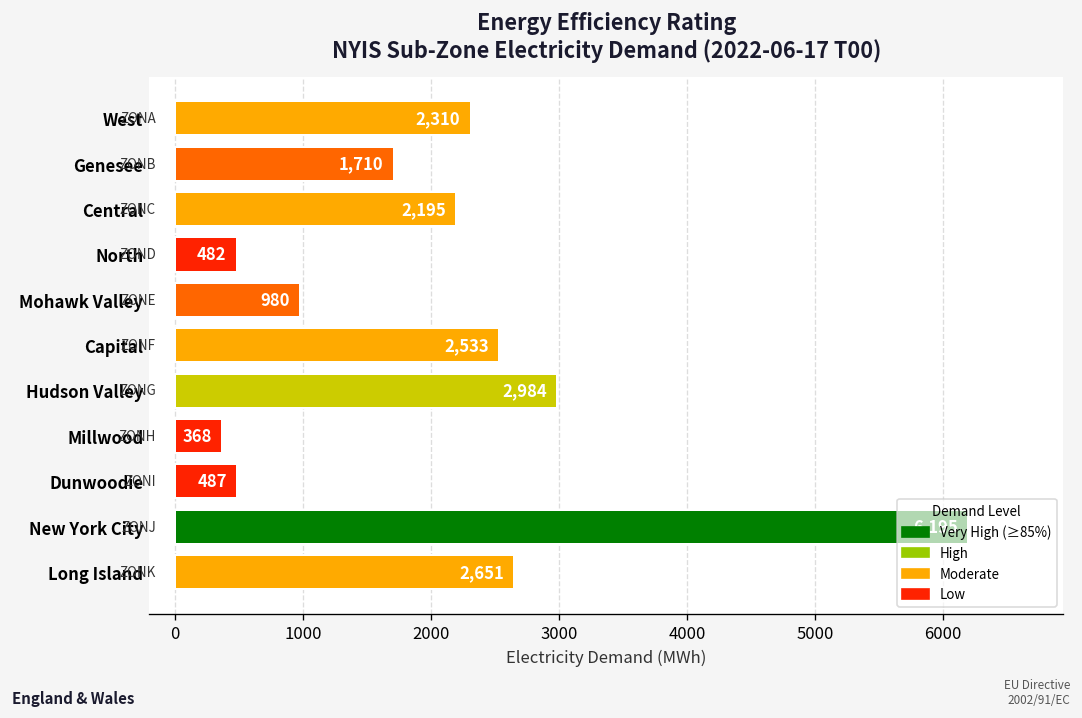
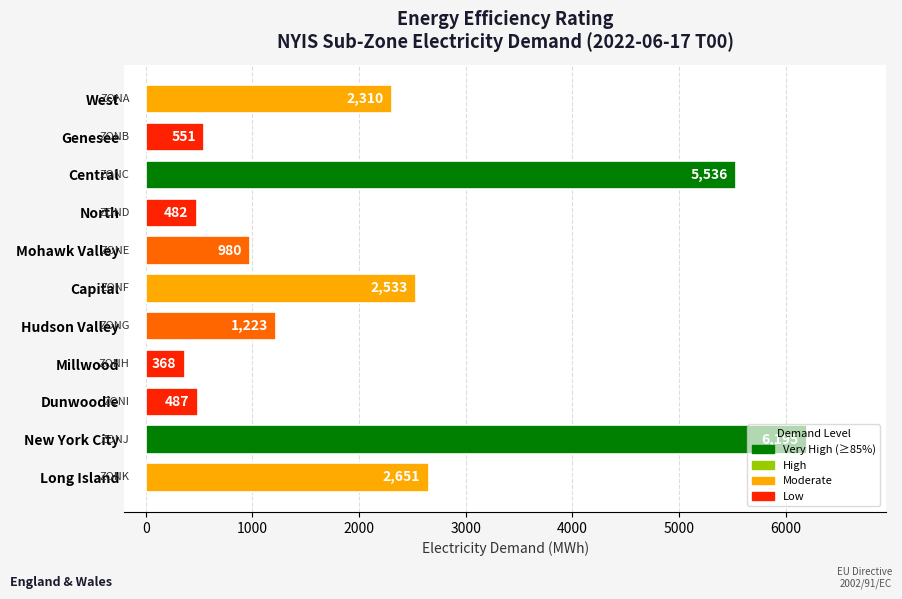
  {
    "West": "2,310",
-   "Genesee": "1,710",
-   "Central": "2,195",
+   "Genesee": "551",
+   "Central": "5,536",
    "North": "482",
    "Mohawk Valley": "980",
    "Capital": "2,533",
-   "Hudson Valley": "2,984",
+   "Hudson Valley": "1,223",
    "Millwood": "368",
    "Dunwoodie": "487",
    "Long Island": "2,651"
  }
